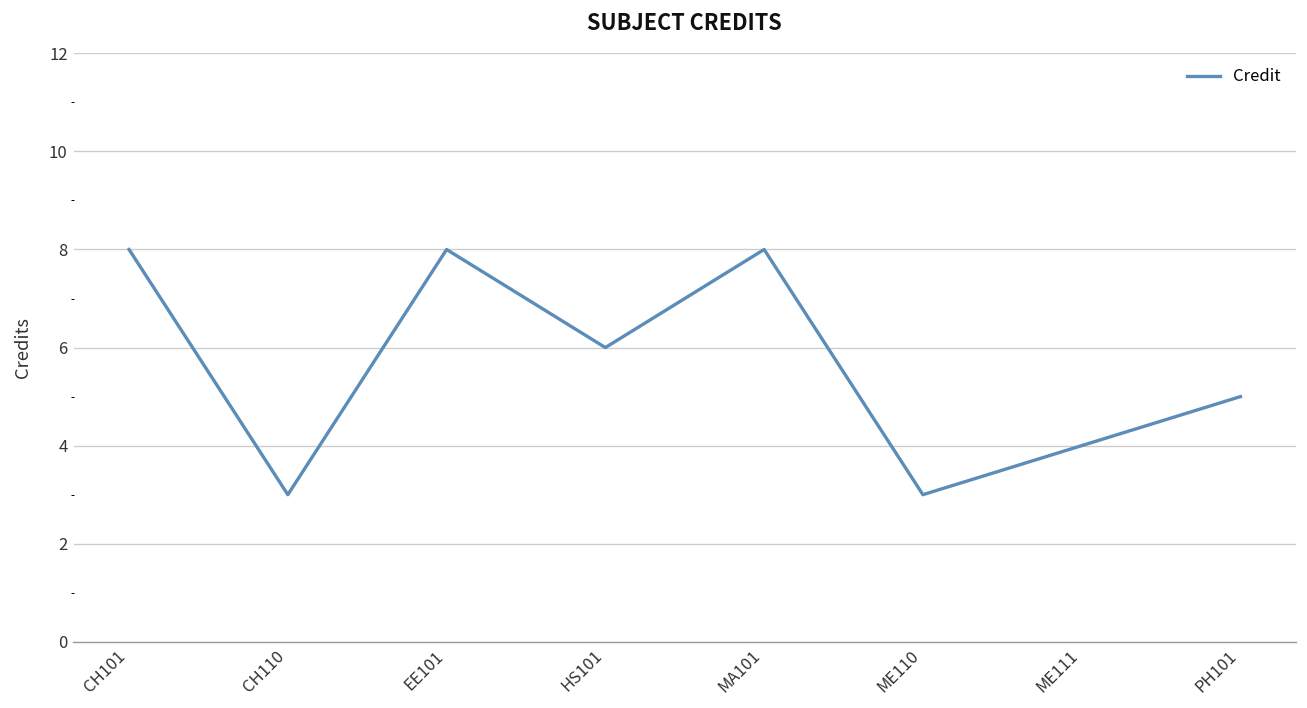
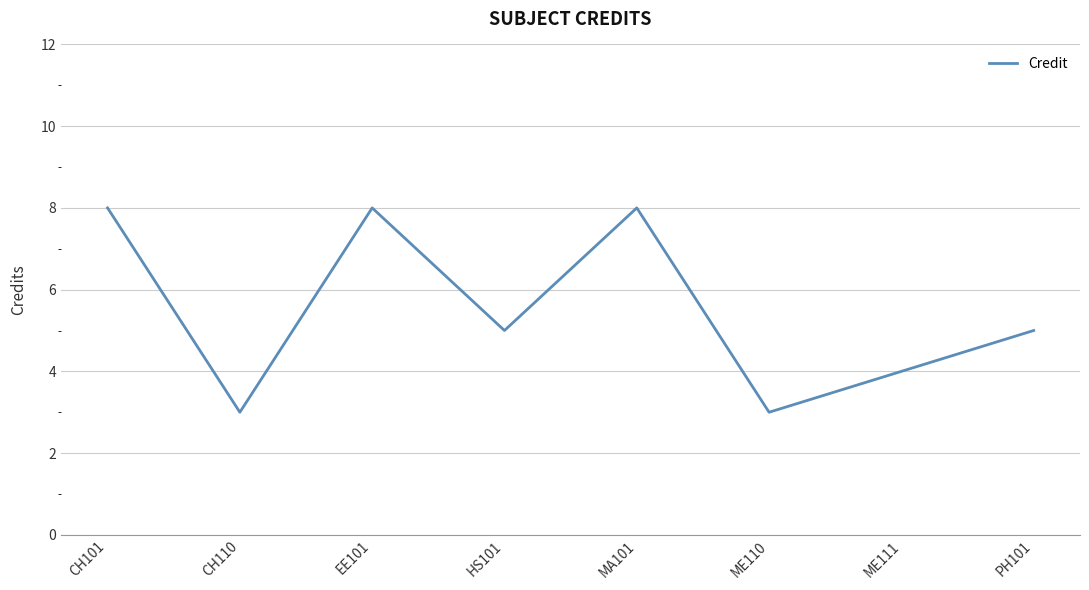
  {
    "CH101": 8,
    "CH110": 3,
    "EE101": 8,
-   "HS101": 6,
+   "HS101": 5,
    "MA101": 8,
    "ME110": 3,
    "ME111": 4,
    "PH101": 5
  }
